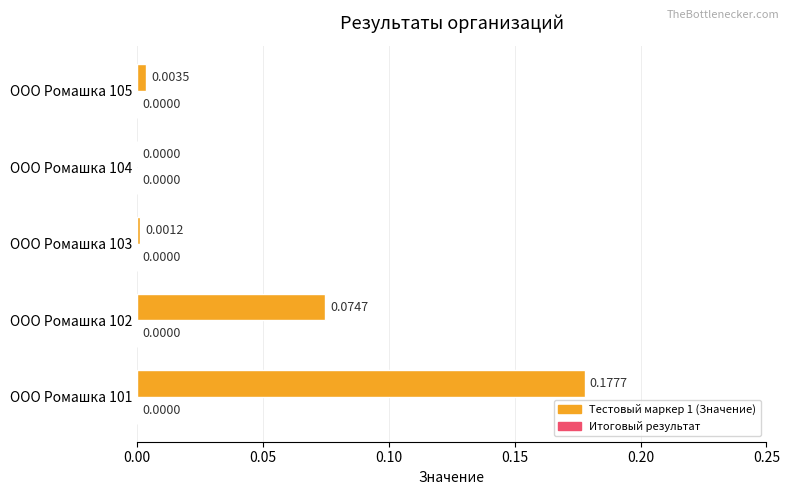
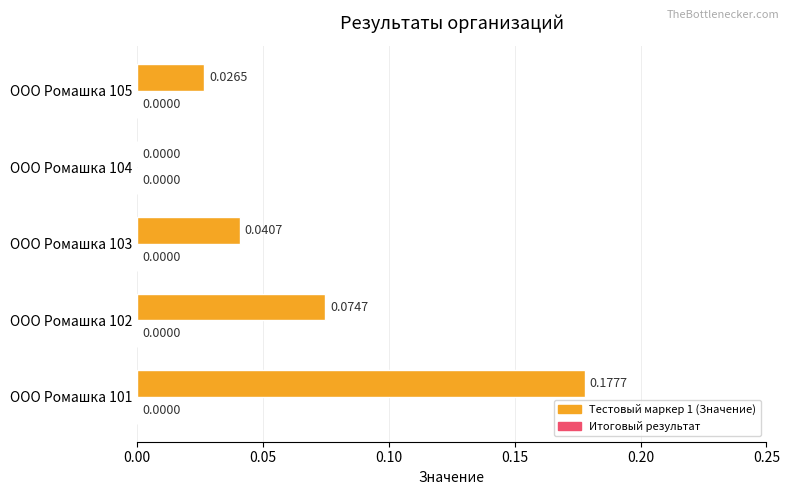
  {
    "Тестовый маркер 1 (Значение)": {
-     "ООО Ромашка 105": 0.0035,
+     "ООО Ромашка 105": 0.0265,
      "ООО Ромашка 104": 0.0000,
-     "ООО Ромашка 103": 0.0012,
+     "ООО Ромашка 103": 0.0407,
      "ООО Ромашка 102": 0.0747,
      "ООО Ромашка 101": 0.1777
    },
    "Итоговый результат": {
      "ООО Ромашка 105": 0.0000,
      "ООО Ромашка 104": 0.0000,
      "ООО Ромашка 103": 0.0000,
      "ООО Ромашка 102": 0.0000,
      "ООО Ромашка 101": 0.0000
    }
  }
